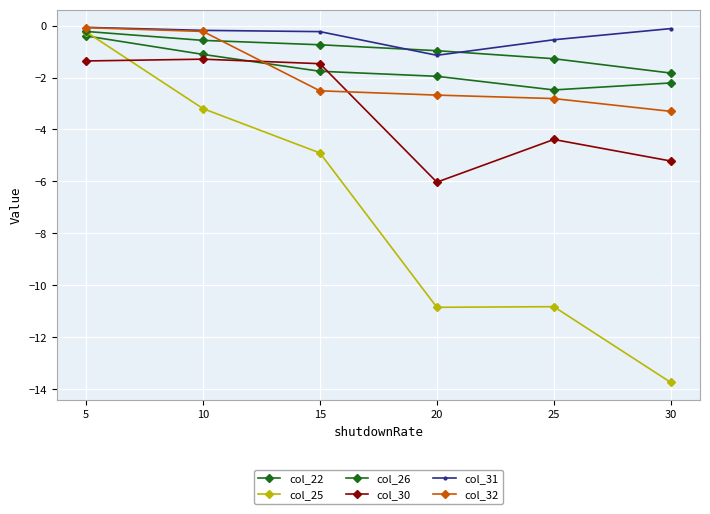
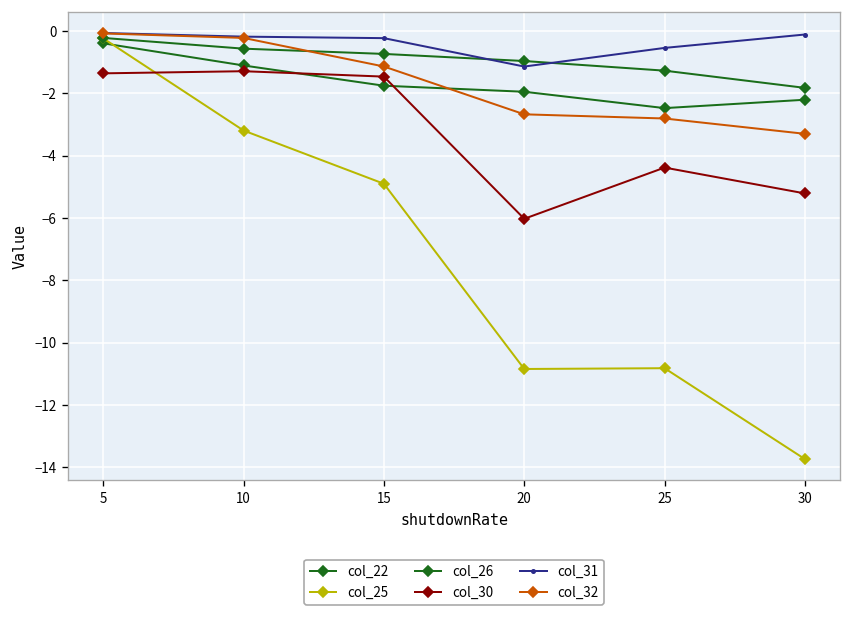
  {
    "col_25": {
      "10": -3.2,
      "15": -4.9,
      "20": -10.8,
      "25": -10.8,
      "30": -13.7
    },
    "col_30": {
      "5": -1.4,
      "10": -1.3,
      "15": -1.5,
      "20": -6.0,
      "25": -4.4,
      "30": -5.2
    },
    "col_31": {
      "15": -0.2,
      "20": -1.1,
      "25": -0.5,
      "30": -0.1
    },
    "col_32": {
-     "15": -2.5,
+     "15": -1.1,
      "20": -2.7,
      "25": -2.8,
      "30": -3.3
    }
  }
